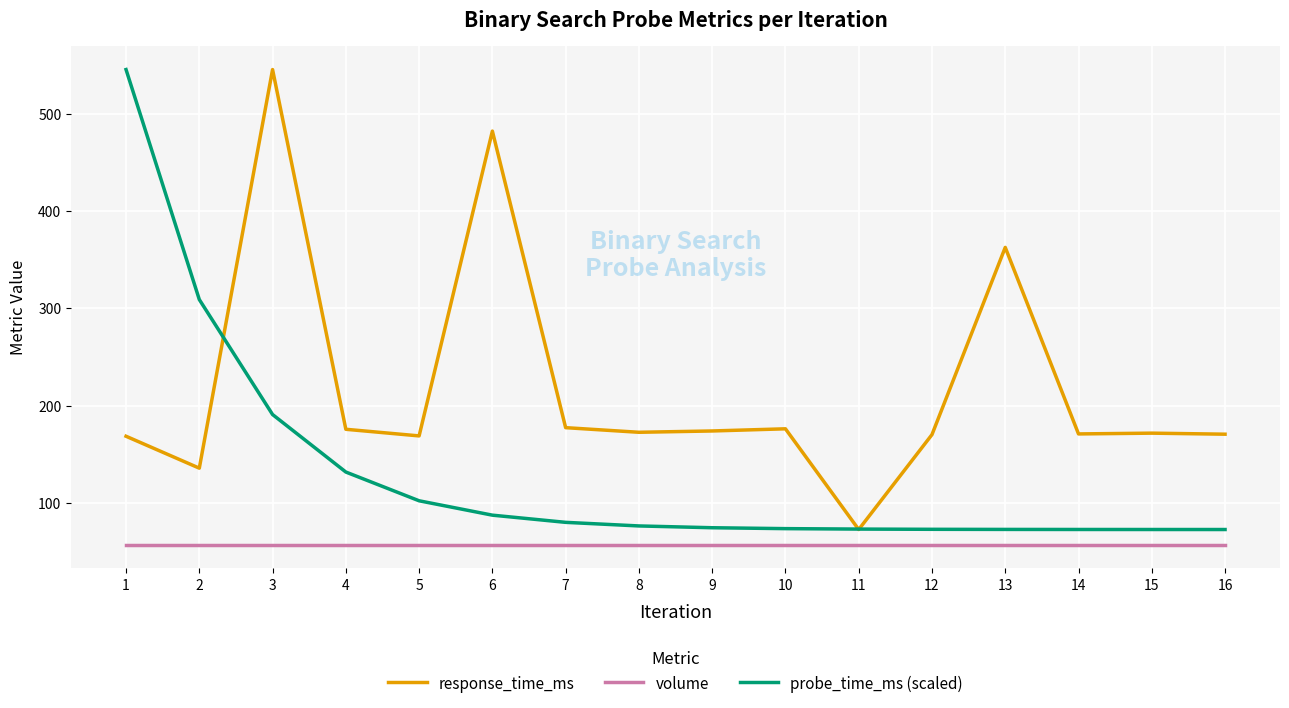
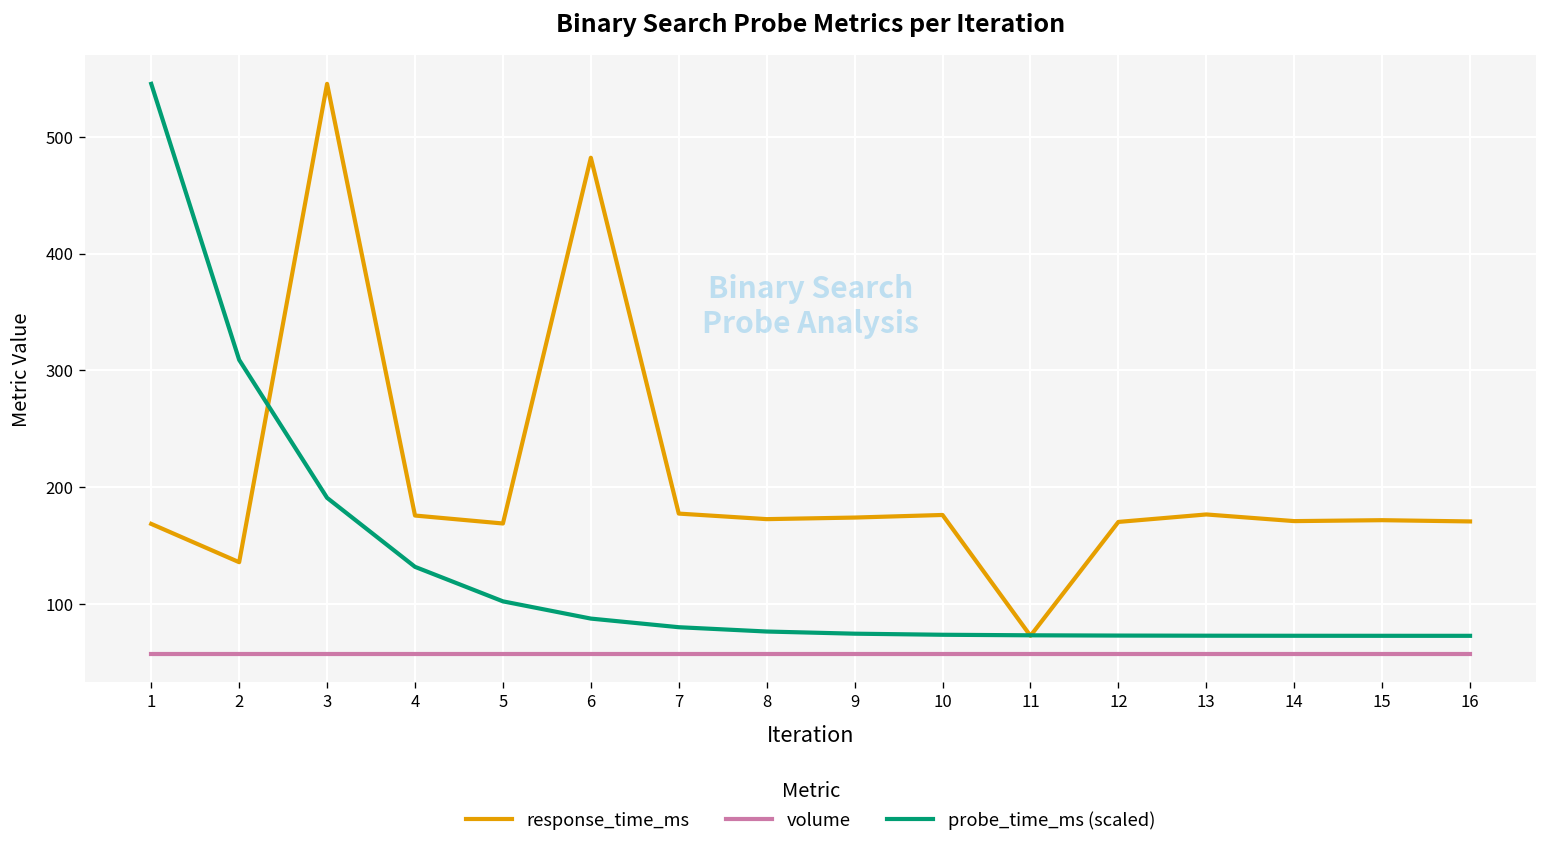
  {
    "response_time_ms": {
      "1": 170,
      "2": 140,
      "3": 550,
      "4": 180,
      "5": 170,
      "6": 480,
      "7": 180,
      "8": 170,
      "9": 170,
      "10": 180,
      "12": 170,
-     "13": 360,
+     "13": 180,
      "14": 170,
      "15": 170,
      "16": 170
    },
    "volume": {
      "1": 60,
      "2": 60,
      "3": 60,
      "4": 60,
      "5": 60,
      "6": 60,
      "7": 60,
      "8": 60,
      "9": 60,
      "10": 60,
      "11": 60,
      "12": 60,
      "13": 60,
      "14": 60,
      "15": 60,
      "16": 60
    },
    "probe_time_ms (scaled)": {
      "1": 550,
      "2": 310,
      "3": 190,
      "4": 130,
      "5": 100,
      "6": 90,
      "7": 80,
      "8": 80,
      "9": 70,
      "10": 70,
      "12": 70,
      "13": 70,
      "14": 70,
      "15": 70,
      "16": 70
    }
  }
